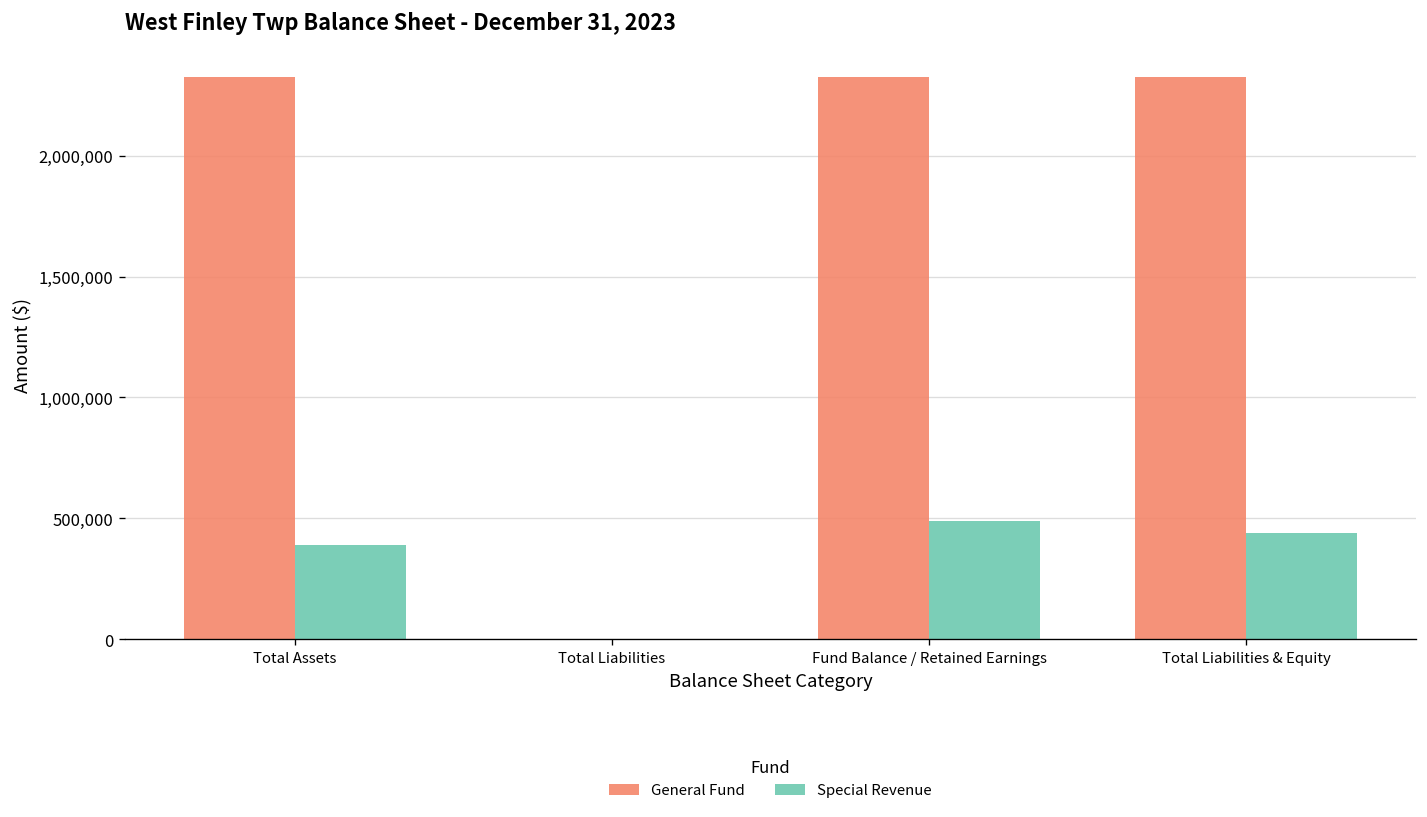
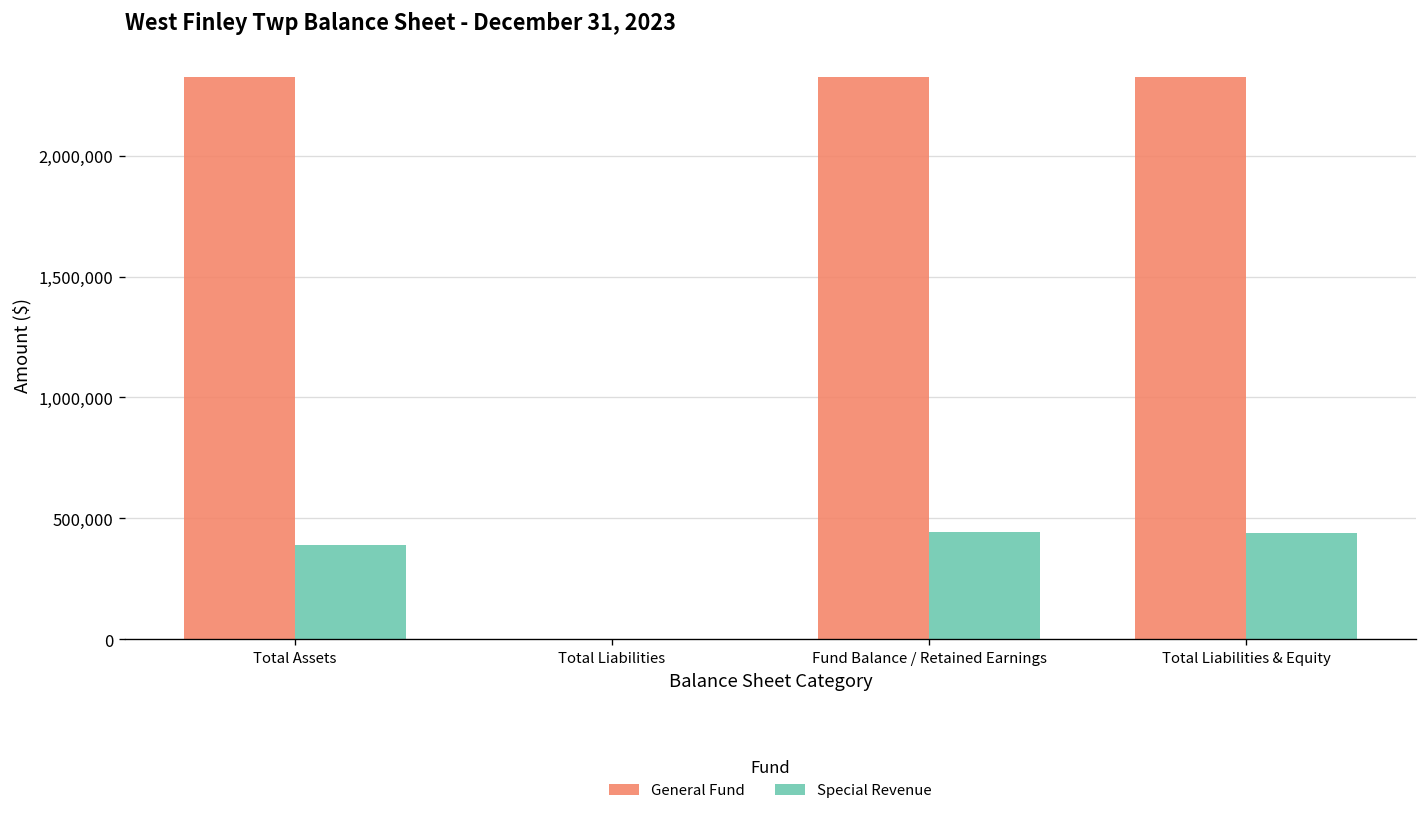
  {
    "General Fund": {
      "Total Assets": "2,320,000",
      "Fund Balance / Retained Earnings": "2,320,000",
      "Total Liabilities & Equity": "2,320,000"
    },
    "Special Revenue": {
      "Total Assets": "390,000",
      "Total Liabilities": "0",
-     "Fund Balance / Retained Earnings": "490,000",
+     "Fund Balance / Retained Earnings": "450,000",
      "Total Liabilities & Equity": "440,000"
    }
  }
